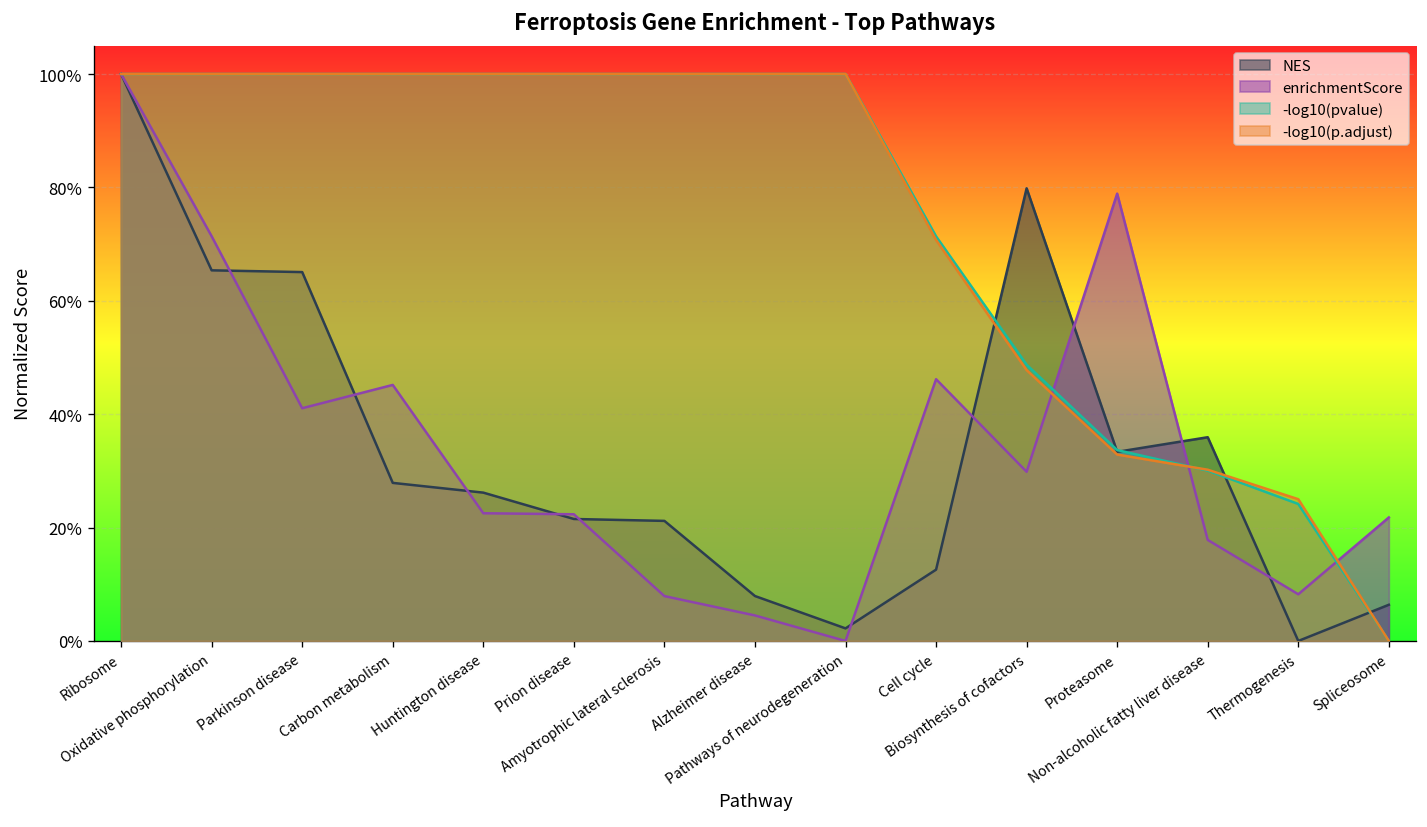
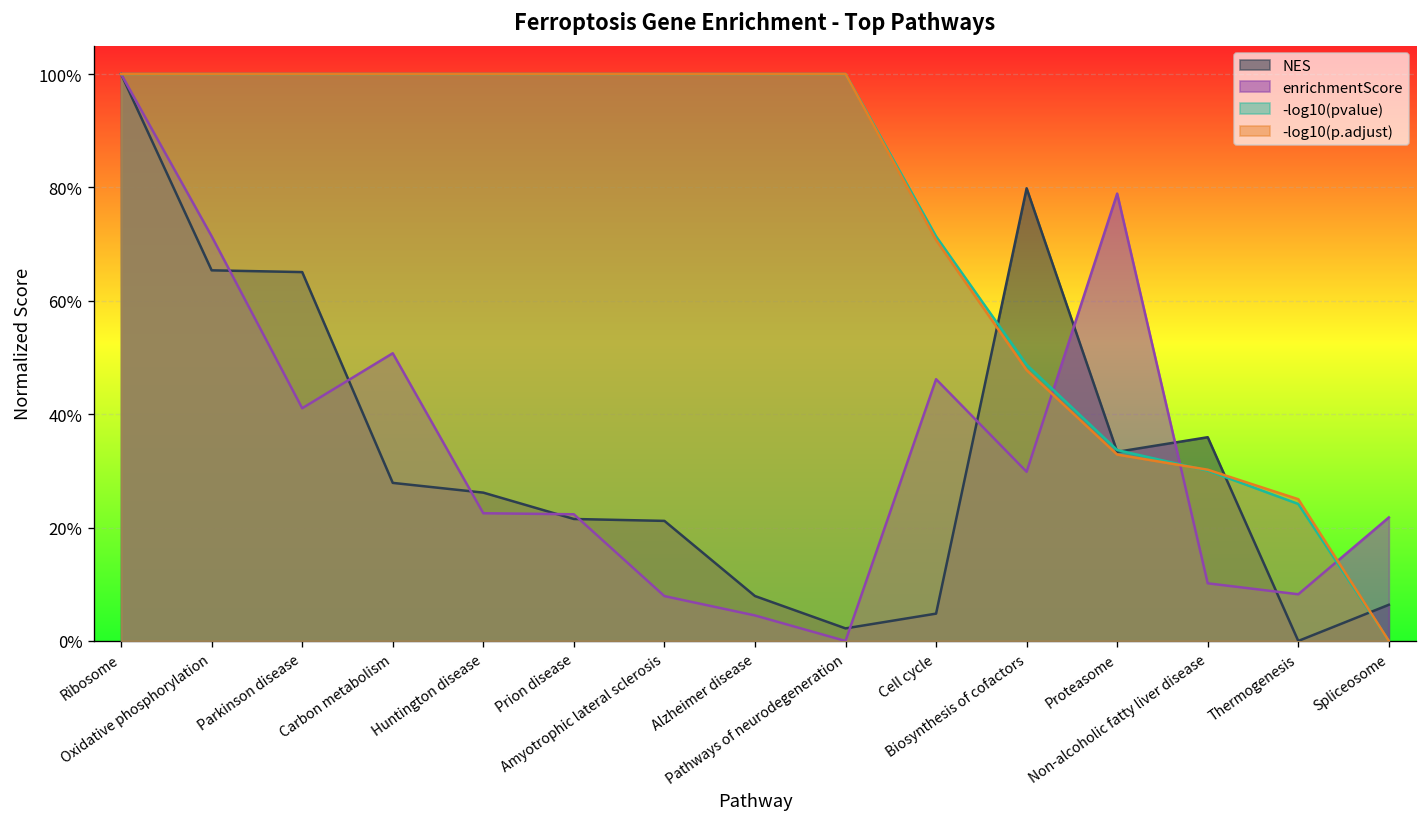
  {
    "NES": {
      "Oxidative phosphorylation": "65%",
      "Parkinson disease": "65%",
      "Carbon metabolism": "28%",
      "Huntington disease": "26%",
      "Prion disease": "22%",
      "Amyotrophic lateral sclerosis": "21%",
      "Alzheimer disease": "8%",
      "Pathways of neurodegeneration": "2%",
-     "Cell cycle": "13%",
+     "Cell cycle": "5%",
      "Biosynthesis of cofactors": "80%",
      "Non-alcoholic fatty liver disease": "36%",
      "Thermogenesis": "0%",
      "Spliceosome": "6%"
    },
    "enrichmentScore": {
      "Oxidative phosphorylation": "71%",
      "Parkinson disease": "41%",
-     "Carbon metabolism": "45%",
+     "Carbon metabolism": "51%",
      "Huntington disease": "23%",
      "Prion disease": "22%",
      "Amyotrophic lateral sclerosis": "8%",
      "Alzheimer disease": "5%",
      "Pathways of neurodegeneration": "0%",
      "Cell cycle": "46%",
      "Biosynthesis of cofactors": "30%",
      "Proteasome": "79%",
-     "Non-alcoholic fatty liver disease": "18%",
+     "Non-alcoholic fatty liver disease": "10%",
      "Thermogenesis": "8%",
      "Spliceosome": "22%"
    },
    "-log10(pvalue)": {
      "Cell cycle": "71%",
      "Biosynthesis of cofactors": "49%",
      "Thermogenesis": "24%"
    },
    "-log10(p.adjust)": {
      "Cell cycle": "71%",
      "Biosynthesis of cofactors": "48%",
      "Thermogenesis": "25%"
    }
  }
